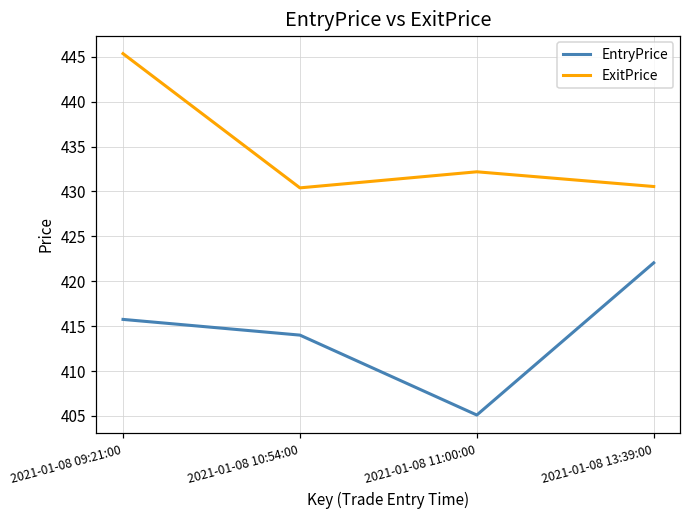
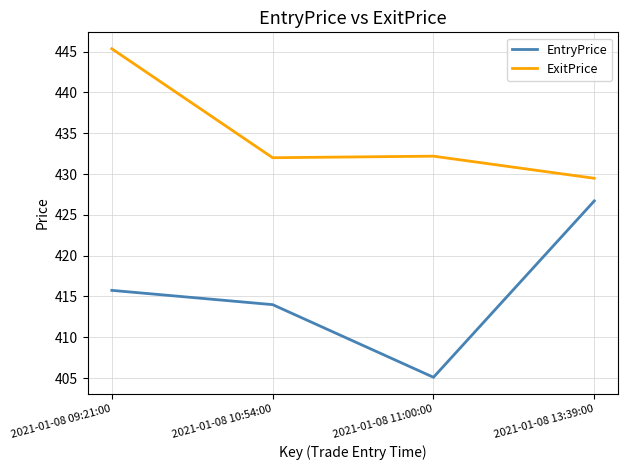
  {
    "EntryPrice": {
      "2021-01-08 09:21:00": 416,
      "2021-01-08 10:54:00": 414,
      "2021-01-08 11:00:00": 405,
-     "2021-01-08 13:39:00": 422
+     "2021-01-08 13:39:00": 427
    },
    "ExitPrice": {
      "2021-01-08 09:21:00": 445,
-     "2021-01-08 10:54:00": 430,
+     "2021-01-08 10:54:00": 432,
      "2021-01-08 11:00:00": 432,
-     "2021-01-08 13:39:00": 431
+     "2021-01-08 13:39:00": 429
    }
  }
